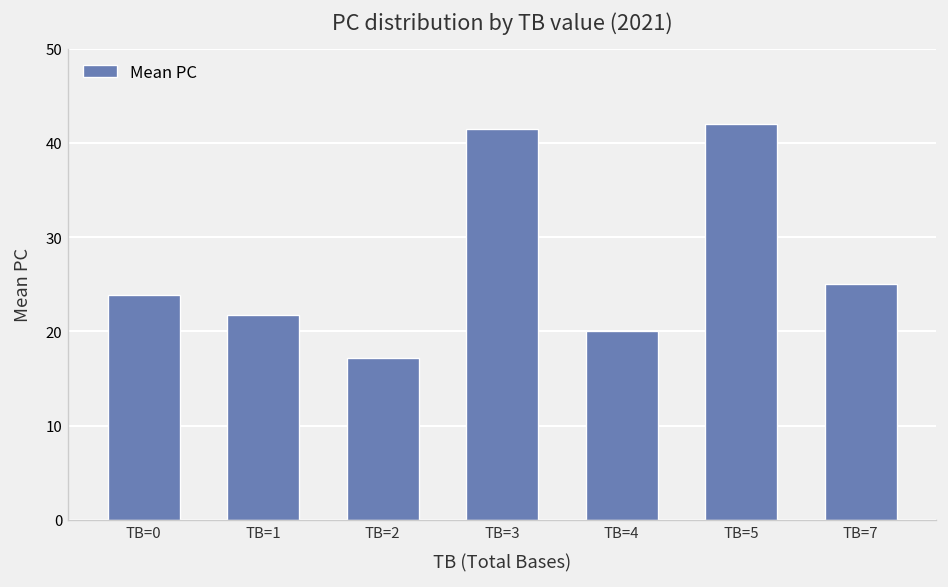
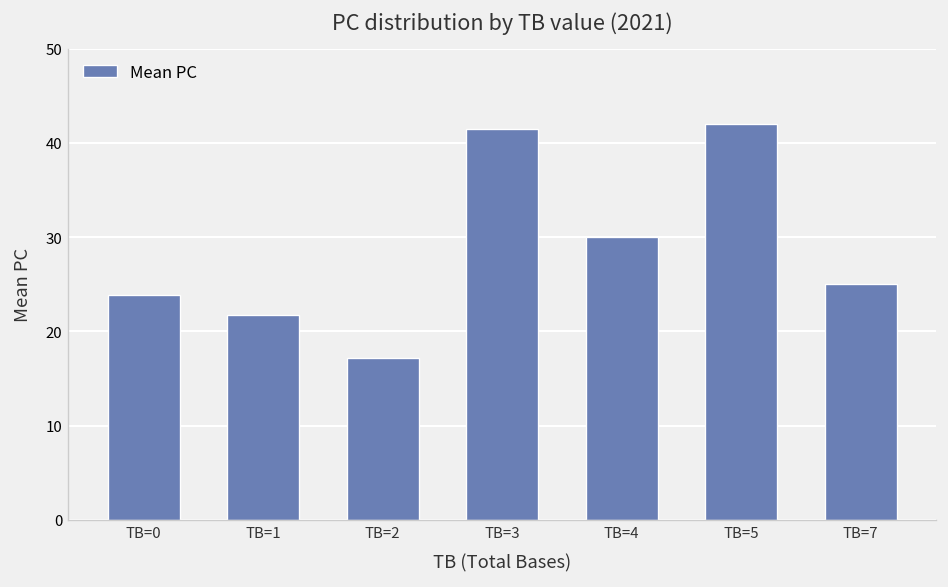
  {
    "TB=0": 24,
    "TB=1": 22,
    "TB=2": 17,
    "TB=3": 41,
-   "TB=4": 20,
+   "TB=4": 30,
    "TB=5": 42,
    "TB=7": 25
  }
